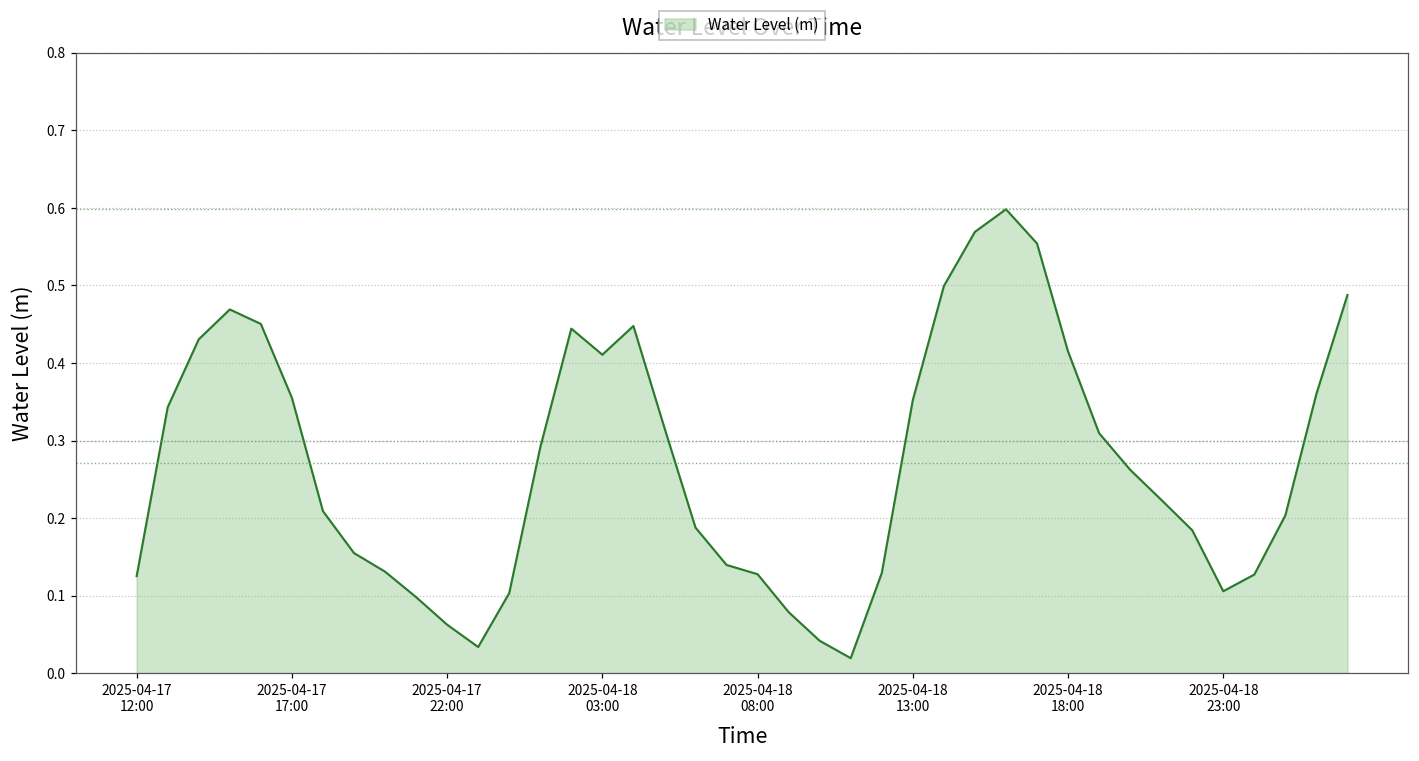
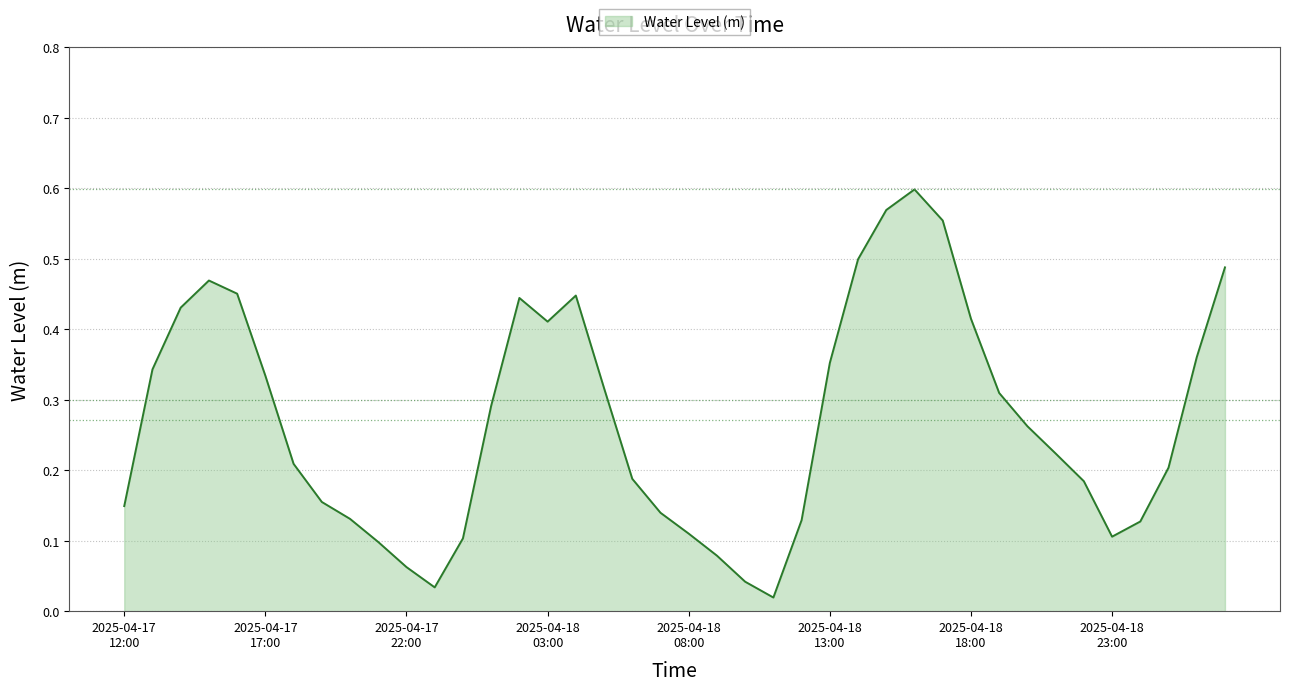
  {
-   "2025-04-17 12:00": 0.13,
-   "2025-04-17 17:00": 0.36,
+   "2025-04-17 12:00": 0.15,
+   "2025-04-17 17:00": 0.33,
    "2025-04-17 22:00": 0.06,
    "2025-04-18 03:00": 0.41,
-   "2025-04-18 08:00": 0.13,
+   "2025-04-18 08:00": 0.11,
    "2025-04-18 13:00": 0.35,
    "2025-04-18 18:00": 0.41,
    "2025-04-18 23:00": 0.11
  }
